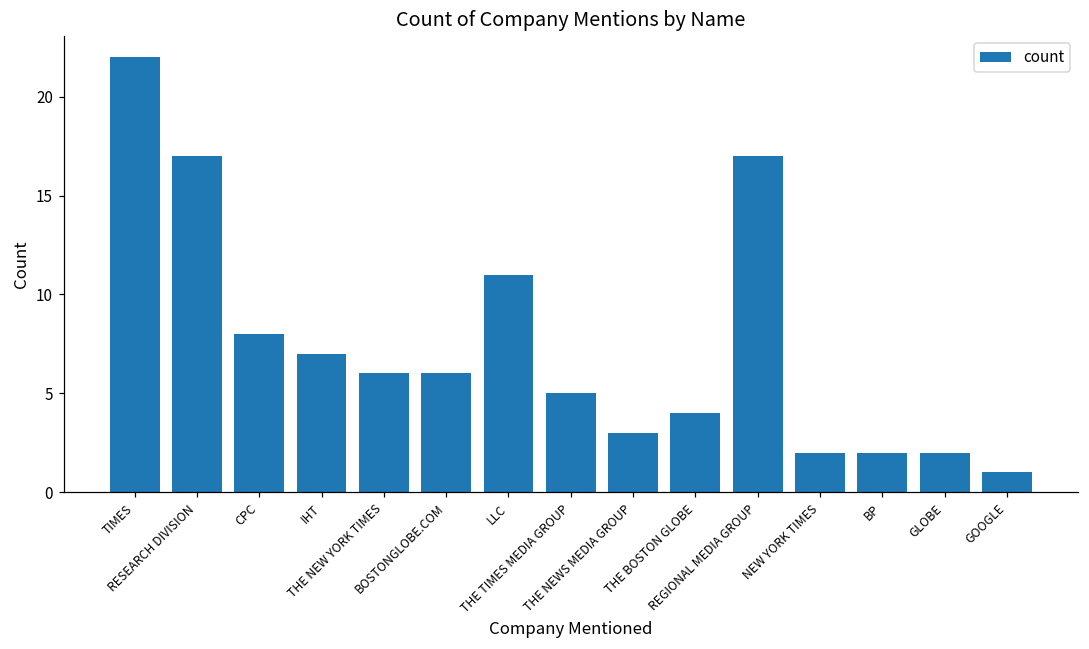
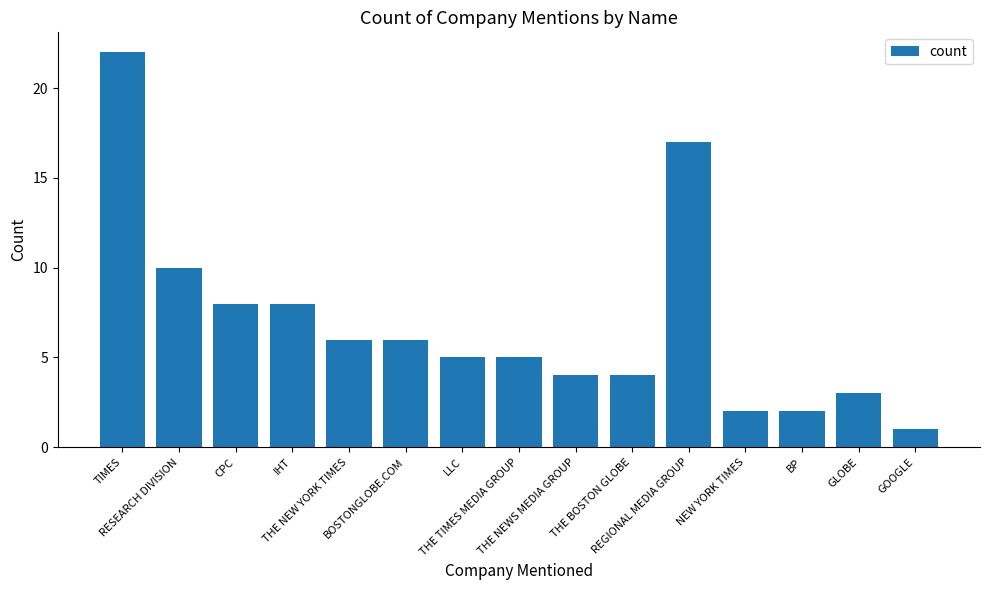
  {
    "TIMES": 22,
-   "RESEARCH DIVISION": 17,
+   "RESEARCH DIVISION": 10,
    "CPC": 8,
-   "IHT": 7,
+   "IHT": 8,
    "THE NEW YORK TIMES": 6,
    "BOSTONGLOBE.COM": 6,
-   "LLC": 11,
+   "LLC": 5,
    "THE TIMES MEDIA GROUP": 5,
-   "THE NEWS MEDIA GROUP": 3,
+   "THE NEWS MEDIA GROUP": 4,
    "THE BOSTON GLOBE": 4,
    "REGIONAL MEDIA GROUP": 17,
    "NEW YORK TIMES": 2,
    "BP": 2,
-   "GLOBE": 2,
+   "GLOBE": 3,
    "GOOGLE": 1
  }
